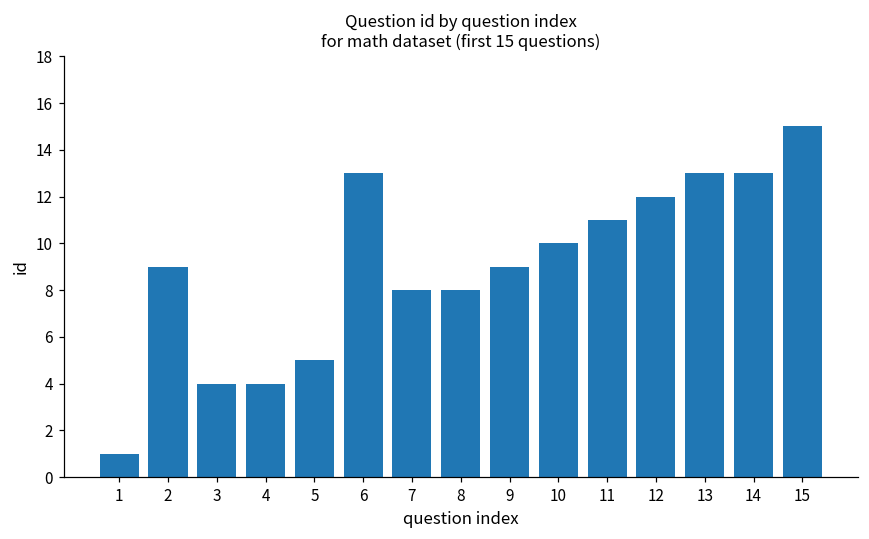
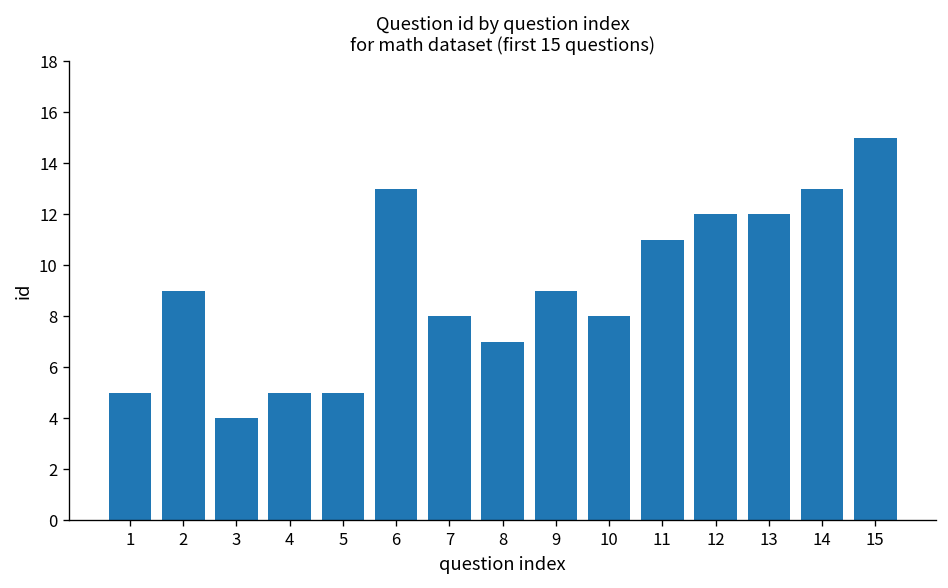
  {
-   "1": 1,
+   "1": 5,
    "2": 9,
    "3": 4,
-   "4": 4,
+   "4": 5,
    "5": 5,
    "6": 13,
    "7": 8,
-   "8": 8,
+   "8": 7,
    "9": 9,
-   "10": 10,
+   "10": 8,
    "11": 11,
    "12": 12,
-   "13": 13,
+   "13": 12,
    "14": 13,
    "15": 15
  }
